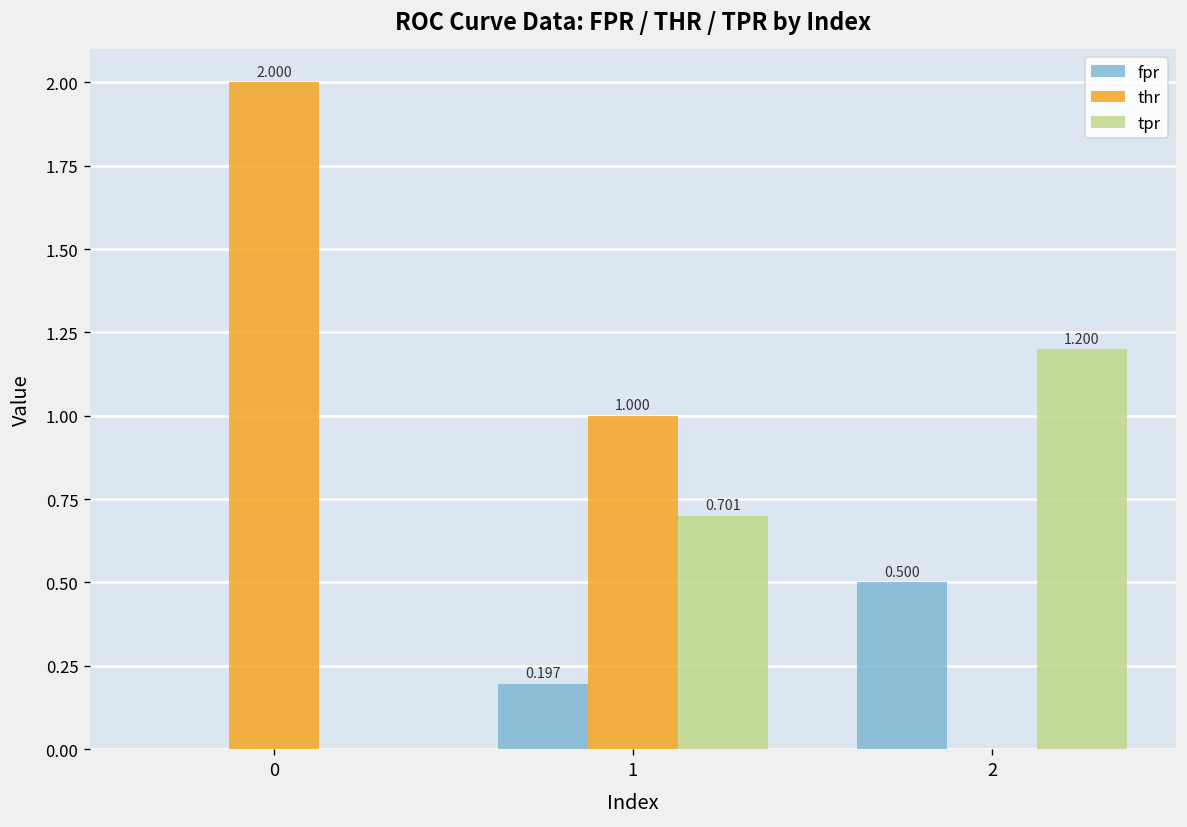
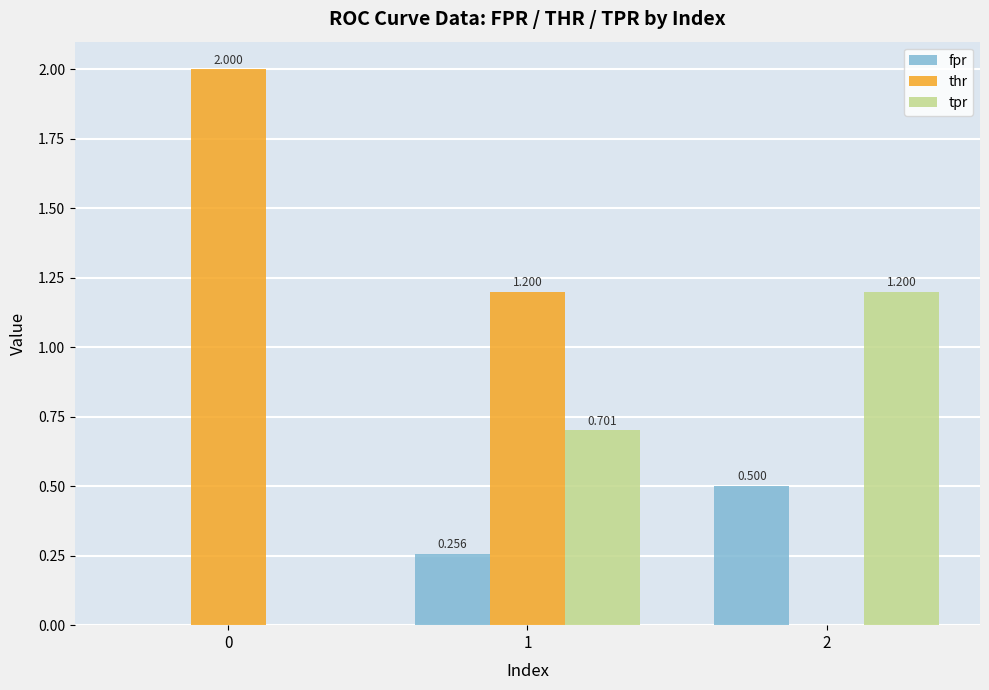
  {
    "fpr": {
-     "1": 0.197,
+     "1": 0.256,
      "2": 0.500
    },
    "thr": {
      "0": 2.000,
-     "1": 1.000
+     "1": 1.200
    },
    "tpr": {
      "1": 0.701,
      "2": 1.200
    }
  }
